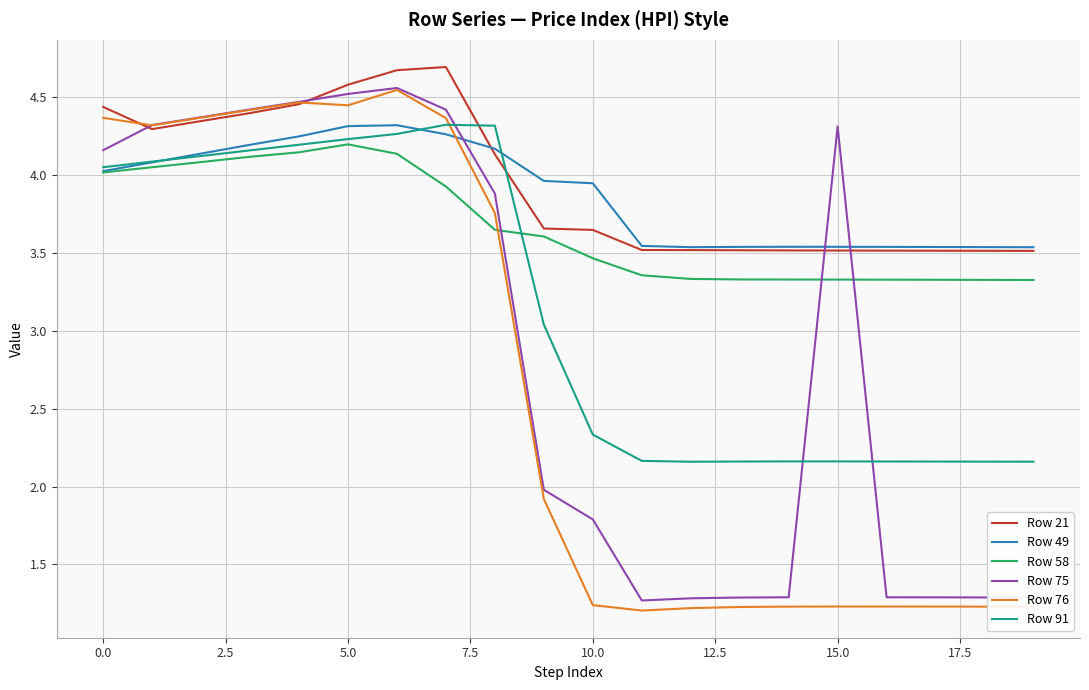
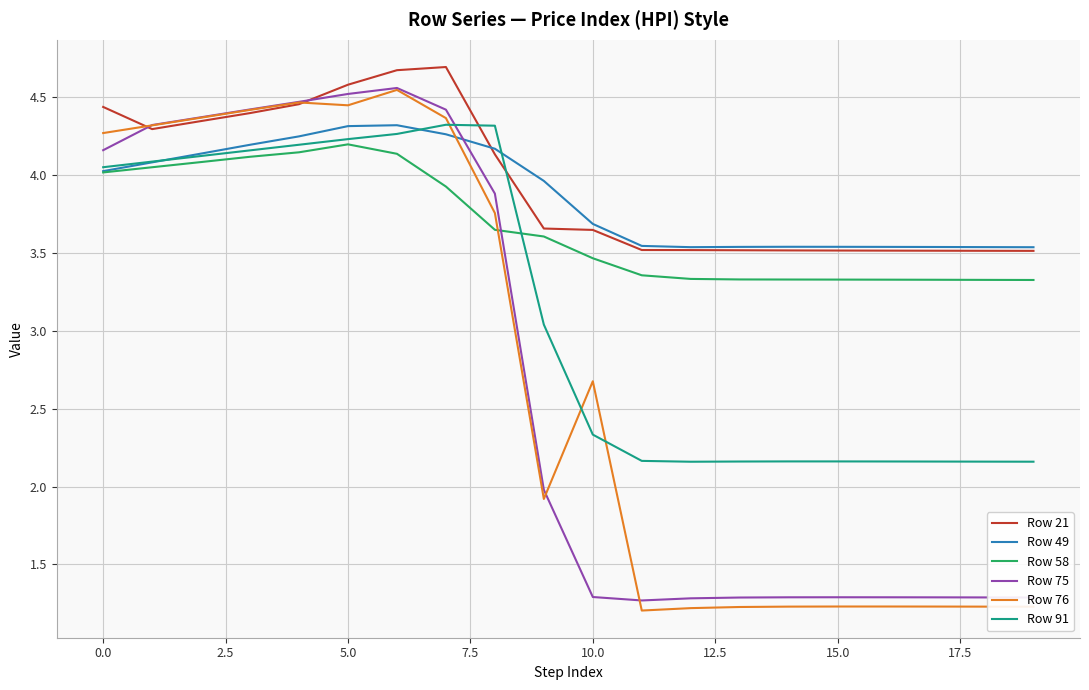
  {
    "Row 21": {
      "0.0": 4.44,
      "5.0": 4.58,
      "10.0": 3.65,
      "15.0": 3.51
    },
    "Row 49": {
      "5.0": 4.31,
-     "10.0": 3.95,
+     "10.0": 3.69,
      "15.0": 3.54
    },
    "Row 75": {
      "0.0": 4.16,
      "5.0": 4.52,
-     "10.0": 1.79,
-     "15.0": 4.31
+     "10.0": 1.29,
+     "15.0": 1.29
    },
    "Row 76": {
-     "0.0": 4.37,
+     "0.0": 4.27,
      "5.0": 4.45,
-     "10.0": 1.24,
+     "10.0": 2.68,
      "15.0": 1.23
    }
  }
